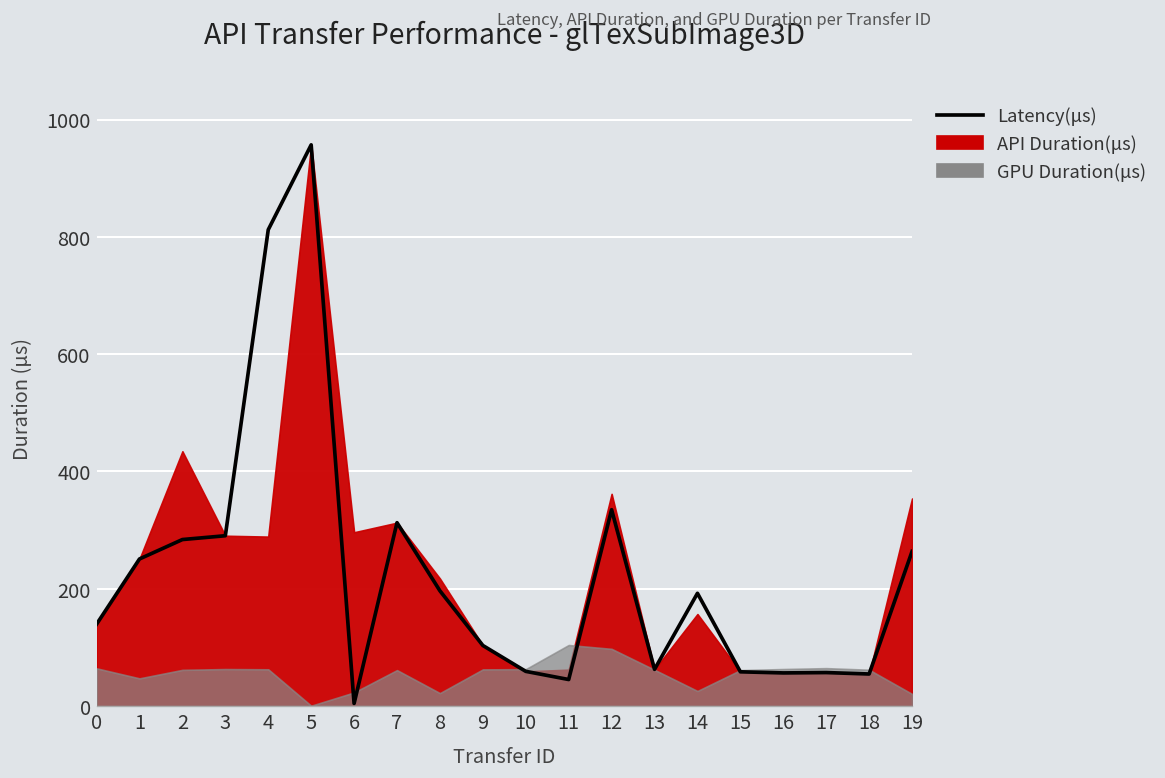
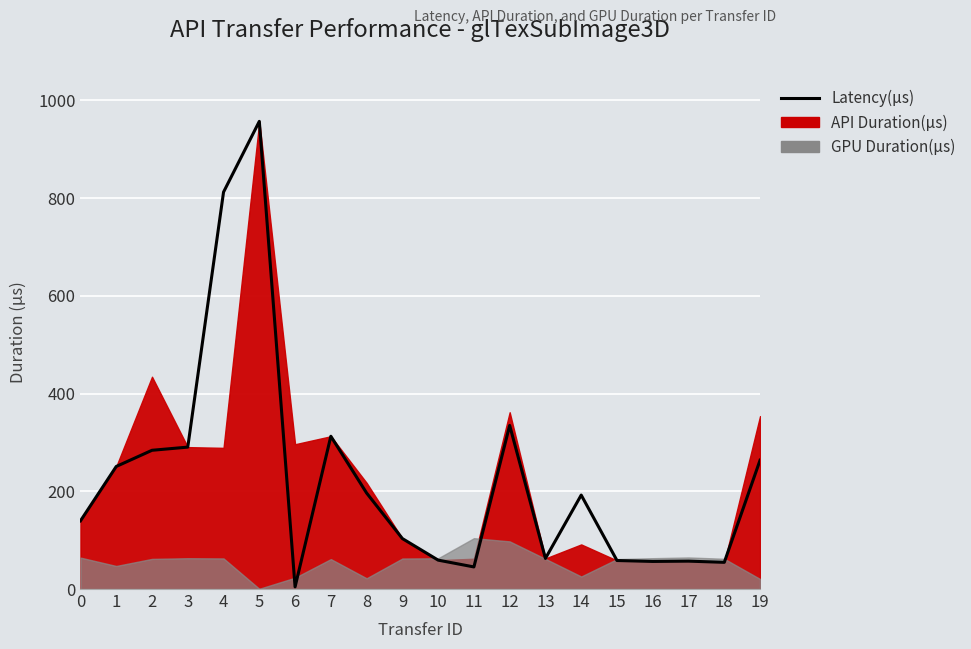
  {
    "Latency(μs)": {
      "2": 280,
      "4": 810,
      "6": 0,
      "8": 200,
      "11": 50,
      "12": 330,
      "14": 190,
      "19": 260
    },
    "API Duration(μs)": {
      "2": 430,
      "4": 290,
      "6": 300,
      "8": 220,
      "11": 60,
      "12": 360,
-     "14": 160,
+     "14": 90,
      "19": 350
    },
    "GPU Duration(μs)": {
      "0": 60,
      "1": 50,
      "2": 60,
      "3": 60,
      "4": 60,
      "6": 20,
      "7": 60,
      "8": 20,
      "9": 60,
      "11": 100,
      "12": 100,
      "14": 30,
      "16": 60,
      "17": 60,
      "18": 60,
      "19": 20
    }
  }
